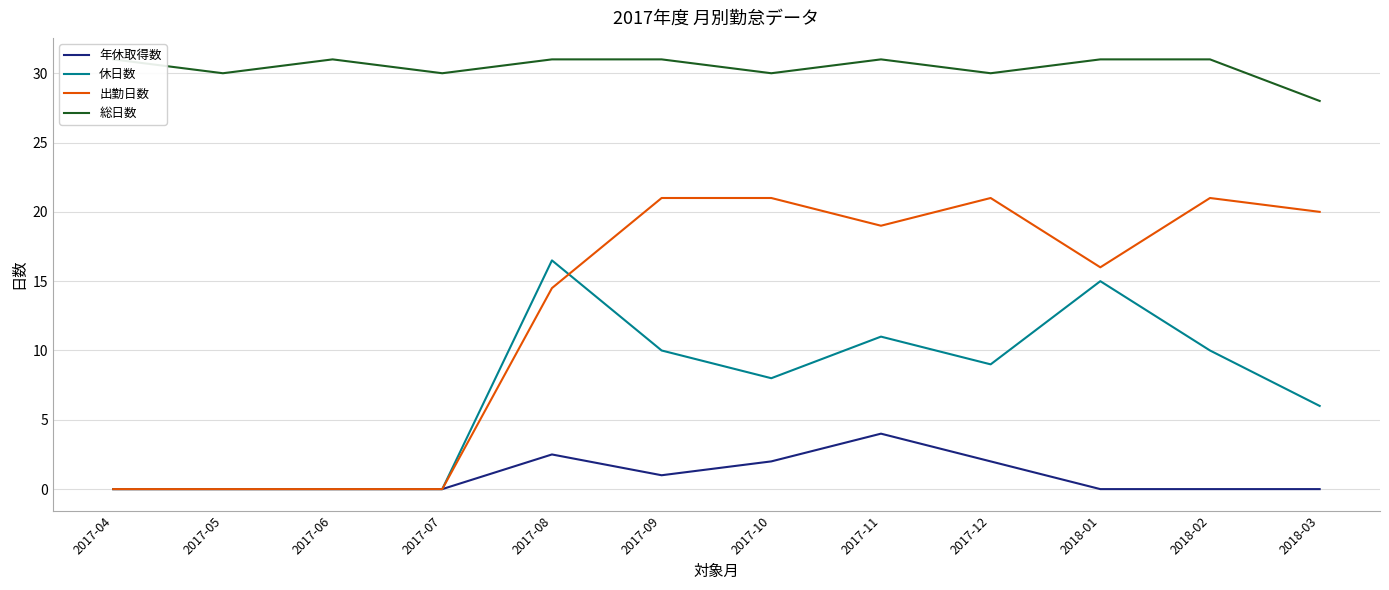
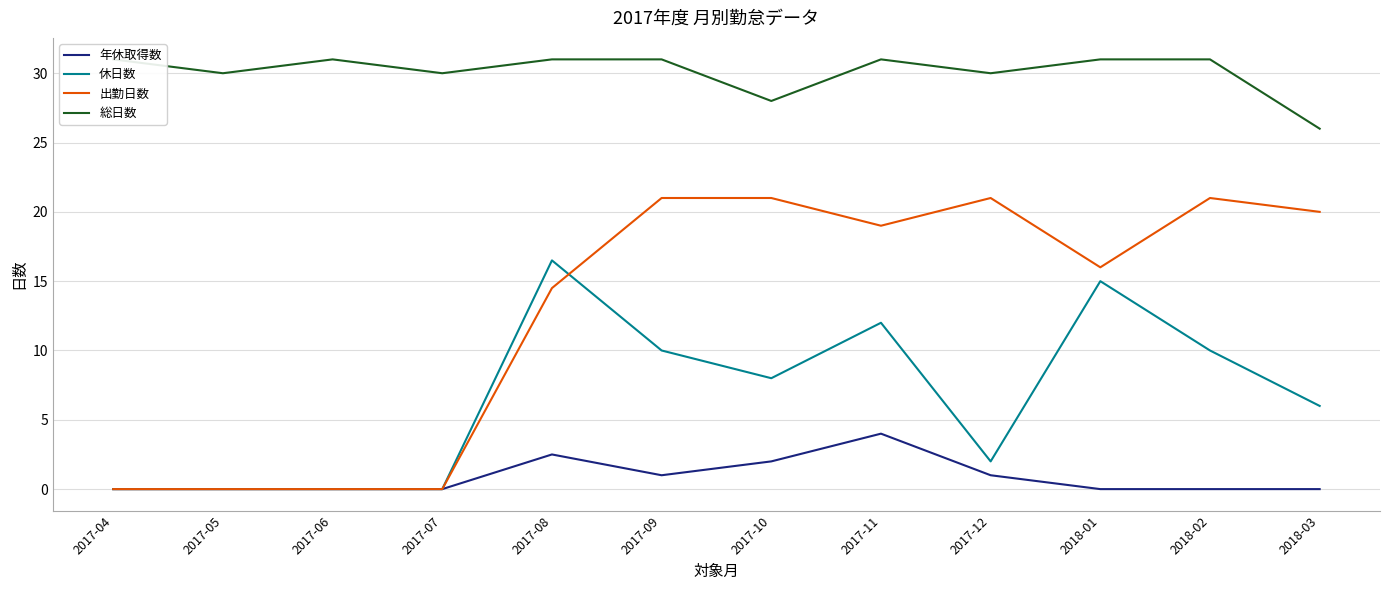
  {
    "年休取得数": {
      "2017-08": 2.5,
      "2017-09": 1,
      "2017-10": 2,
      "2017-11": 4,
-     "2017-12": 2,
+     "2017-12": 1,
      "2018-01": 0,
      "2018-02": 0,
      "2018-03": 0
    },
    "休日数": {
      "2017-08": 16.5,
      "2017-09": 10,
      "2017-10": 8,
-     "2017-11": 11,
-     "2017-12": 9,
+     "2017-11": 12,
+     "2017-12": 2,
      "2018-01": 15,
      "2018-02": 10,
      "2018-03": 6
    },
    "出勤日数": {
      "2017-08": 14.5,
      "2017-09": 21,
      "2017-10": 21,
      "2017-11": 19,
      "2017-12": 21,
      "2018-01": 16,
      "2018-02": 21,
      "2018-03": 20
    },
    "総日数": {
      "2017-05": 30,
      "2017-06": 31,
      "2017-07": 30,
      "2017-08": 31,
      "2017-09": 31,
-     "2017-10": 30,
+     "2017-10": 28,
      "2017-11": 31,
      "2017-12": 30,
      "2018-01": 31,
      "2018-02": 31,
-     "2018-03": 28
+     "2018-03": 26
    }
  }
